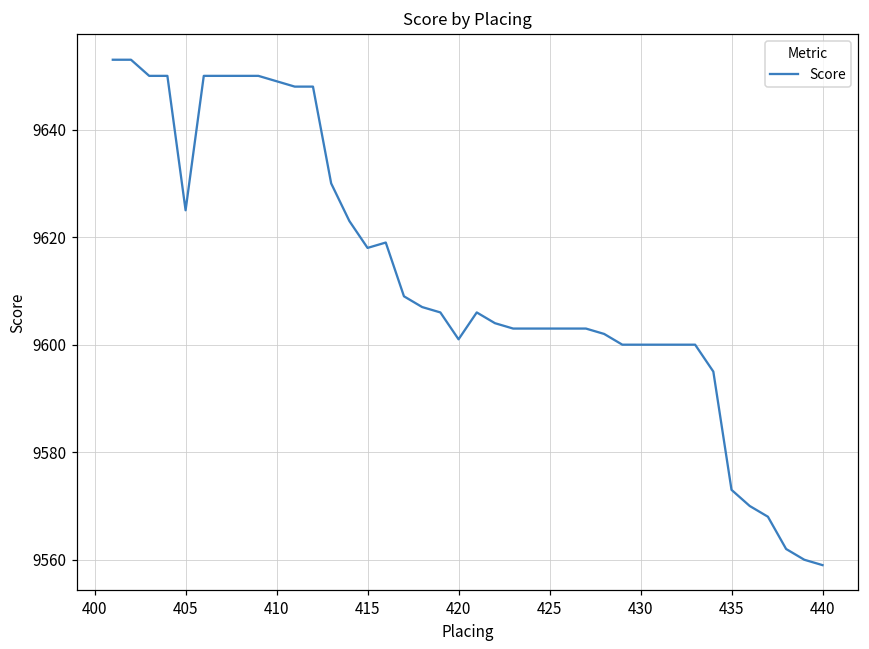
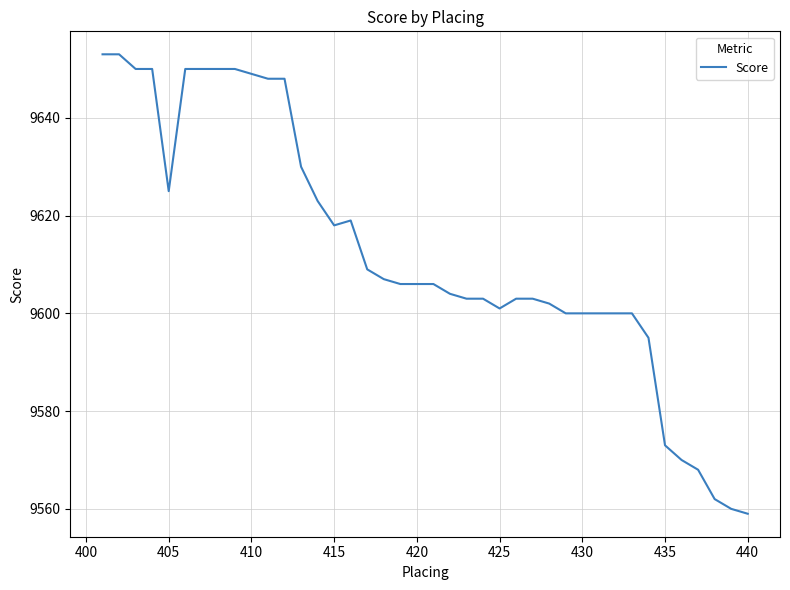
  {
    "405": 9625,
    "410": 9649,
    "415": 9618,
-   "420": 9601,
-   "425": 9603,
+   "420": 9606,
+   "425": 9601,
    "430": 9600,
    "435": 9573,
    "440": 9559
  }
